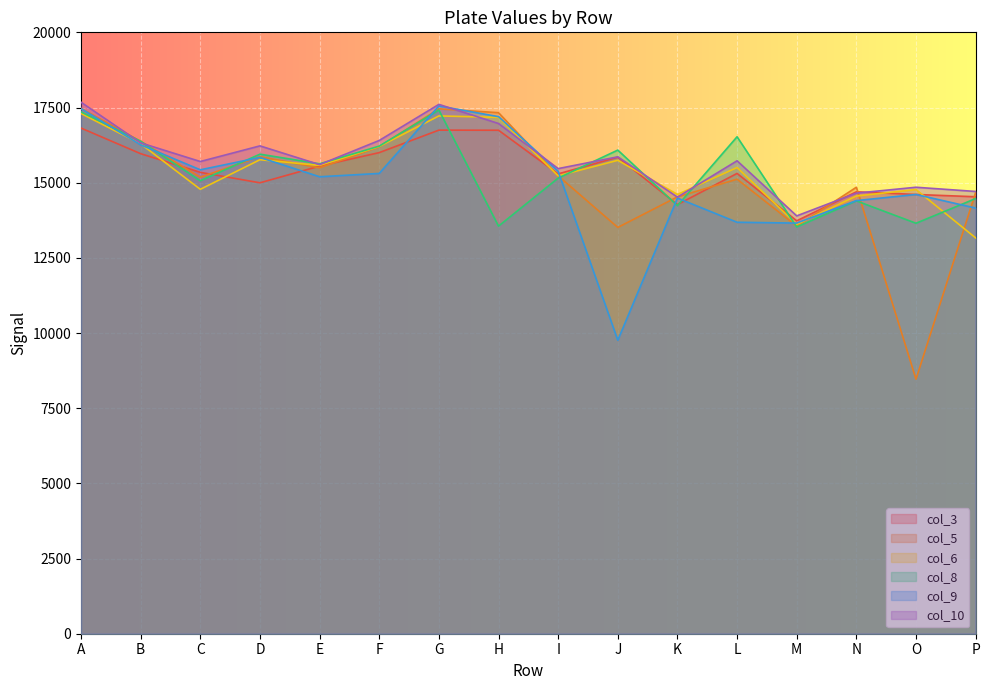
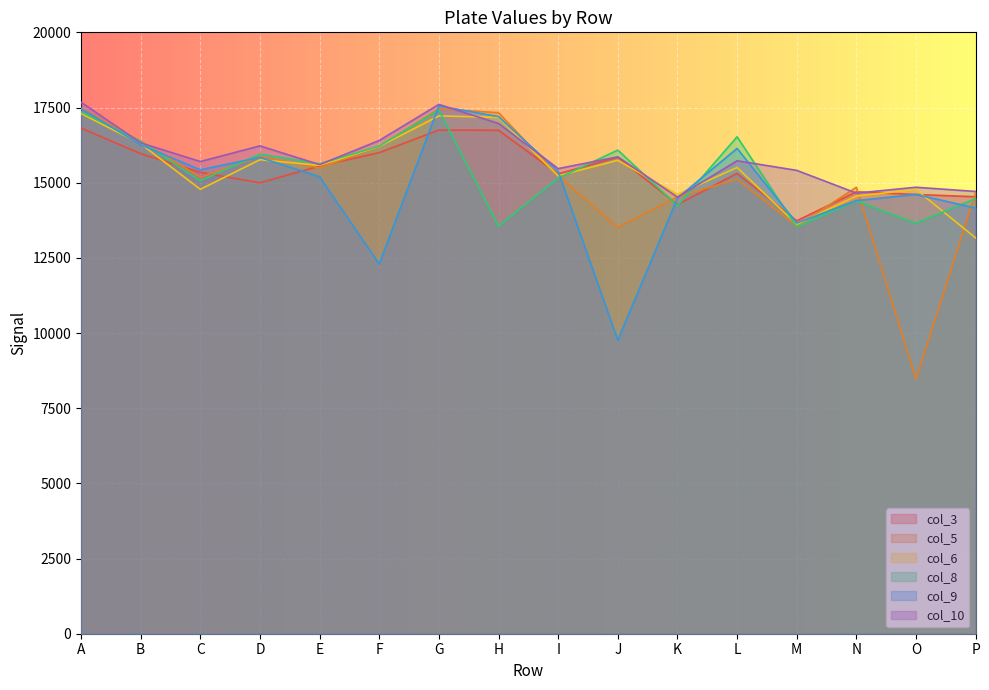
  {
    "col_8": {
      "C": 15100,
      "H": 13600,
      "J": 16100,
      "L": 16500,
      "O": 13700
    },
    "col_9": {
      "E": 15200,
-     "F": 15300,
+     "F": 12300,
      "I": 15400,
      "J": 9800,
-     "L": 13700,
+     "L": 16100,
      "P": 14200
    },
    "col_10": {
      "A": 17700,
      "C": 15700,
      "D": 16200,
      "F": 16400,
      "H": 17000,
      "I": 15500,
      "L": 15700,
-     "M": 13900
+     "M": 15400
    }
  }
